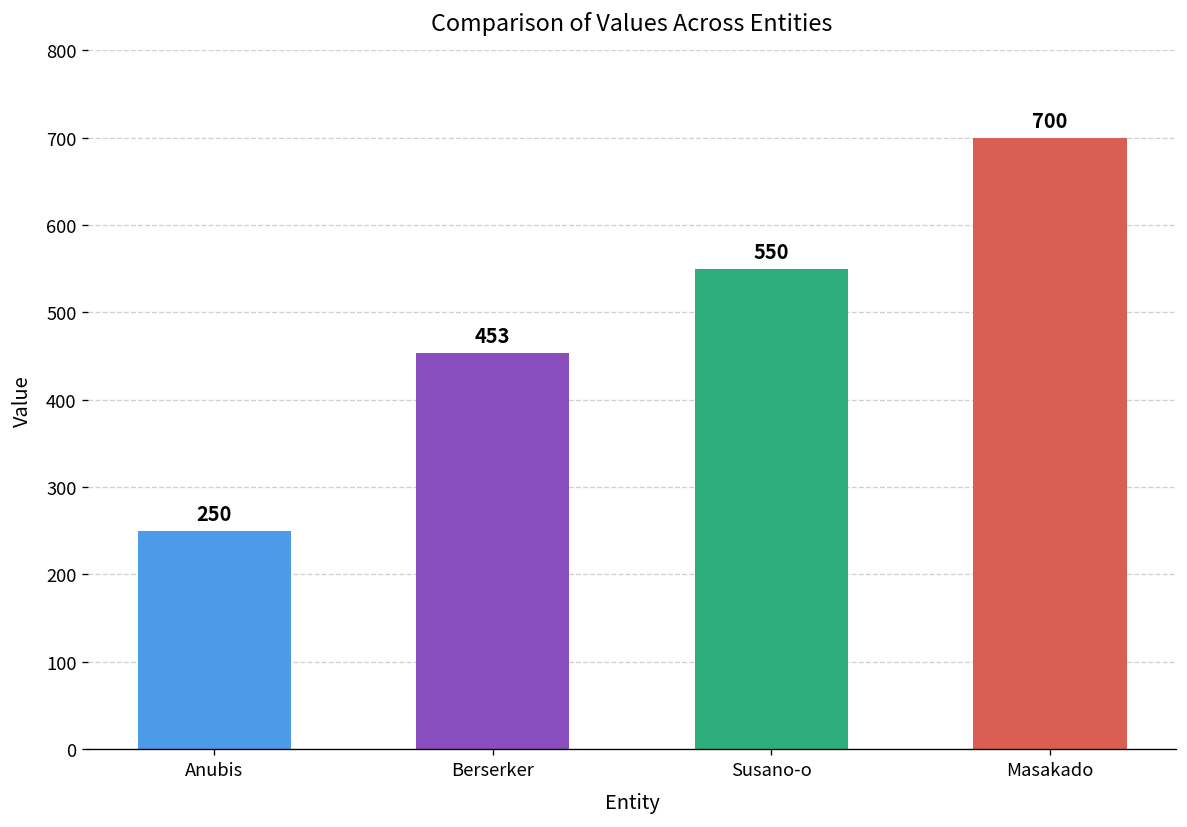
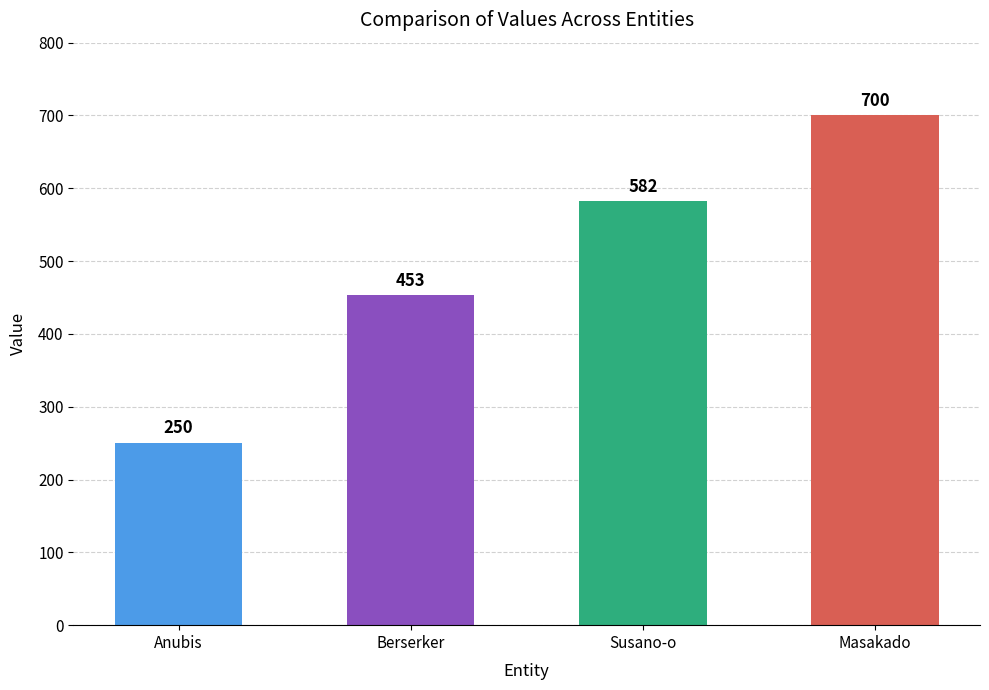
  {
    "Anubis": 250,
    "Berserker": 453,
-   "Susano-o": 550,
+   "Susano-o": 582,
    "Masakado": 700
  }
